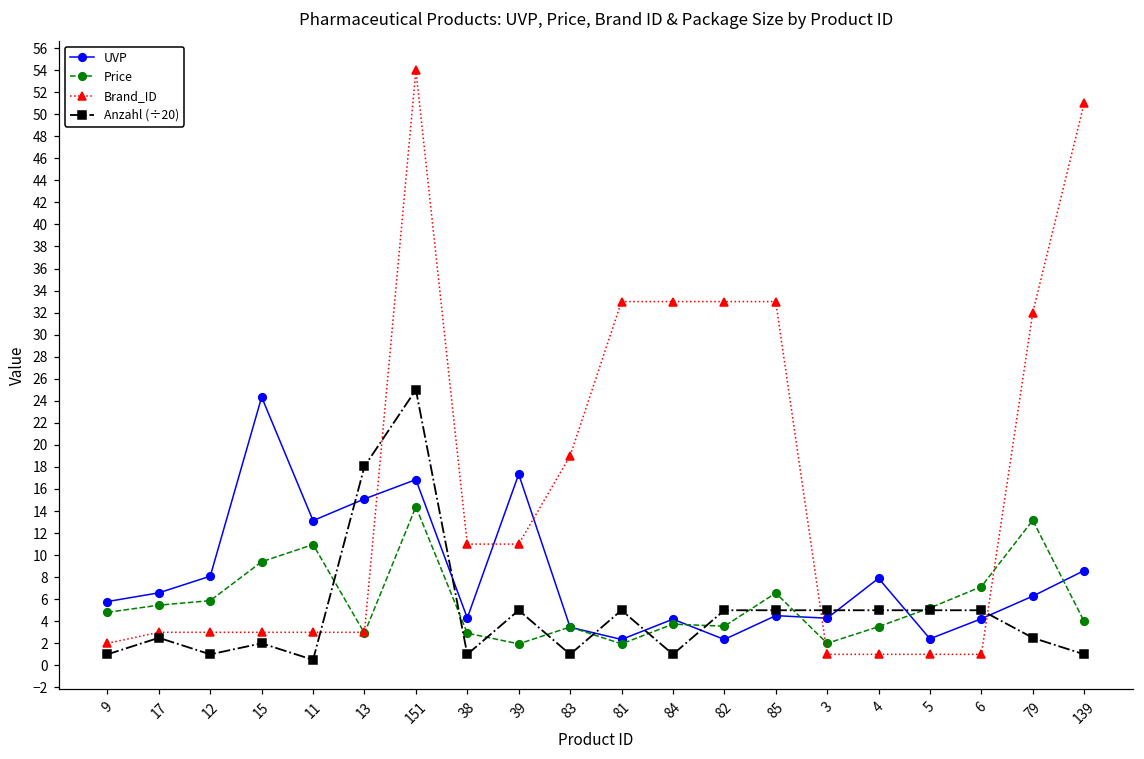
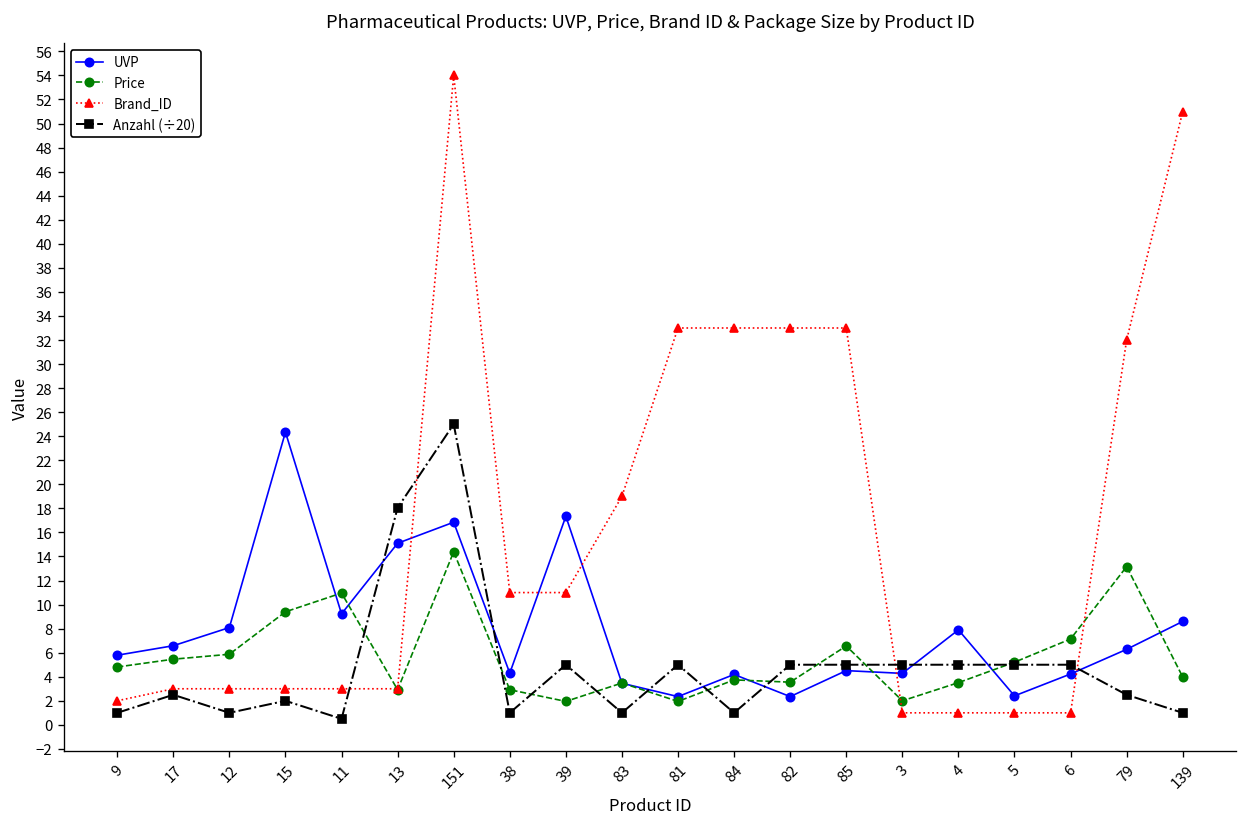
  {
    "UVP": {
      "9": 5.8,
      "17": 6.6,
      "12": 8.1,
      "15": 24.3,
-     "11": 13.1,
+     "11": 9.2,
      "13": 15.1,
      "151": 16.9,
      "38": 4.3,
      "39": 17.3,
      "81": 2.4,
      "84": 4.2,
      "82": 2.4,
      "85": 4.5,
      "3": 4.3,
      "4": 7.9,
      "5": 2.4,
      "6": 4.2,
      "79": 6.3,
      "139": 8.6
    },
    "Price": {
      "9": 4.8,
      "17": 5.5,
      "12": 5.9,
      "15": 9.4,
      "11": 11.0,
      "151": 14.4,
      "38": 2.9,
      "39": 2.0,
      "81": 2.0,
      "84": 3.7,
      "82": 3.6,
      "85": 6.6,
      "3": 2.0,
      "4": 3.5,
      "6": 7.1,
      "79": 13.2,
      "139": 4.0
    },
    "Brand_ID": {
      "9": 2.0,
      "17": 3.0,
      "12": 3.0,
      "15": 3.0,
      "11": 3.0,
      "151": 54.0,
      "38": 11.0,
      "39": 11.0,
      "83": 19.0,
      "81": 33.0,
      "84": 33.0,
      "82": 33.0,
      "85": 33.0,
      "3": 1.0,
      "4": 1.0,
      "5": 1.0,
      "6": 1.0,
      "79": 32.0,
      "139": 51.0
    },
    "Anzahl (÷20)": {
      "9": 1.0,
      "17": 2.5,
      "12": 1.0,
      "15": 2.0,
      "11": 0.5,
      "13": 18.1,
      "151": 25.0,
      "38": 1.0,
      "39": 5.0,
      "83": 1.0,
      "81": 5.0,
      "84": 1.0,
      "82": 5.0,
      "85": 5.0,
      "3": 5.0,
      "4": 5.0,
      "6": 5.0,
      "79": 2.5,
      "139": 1.0
    }
  }
